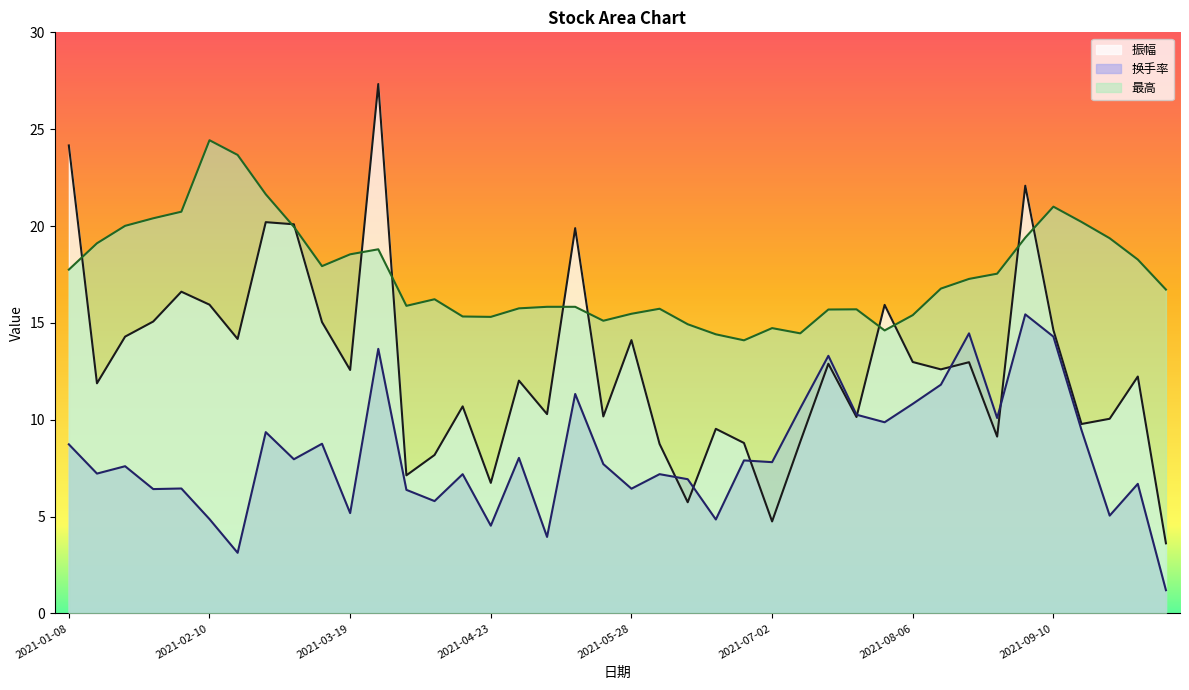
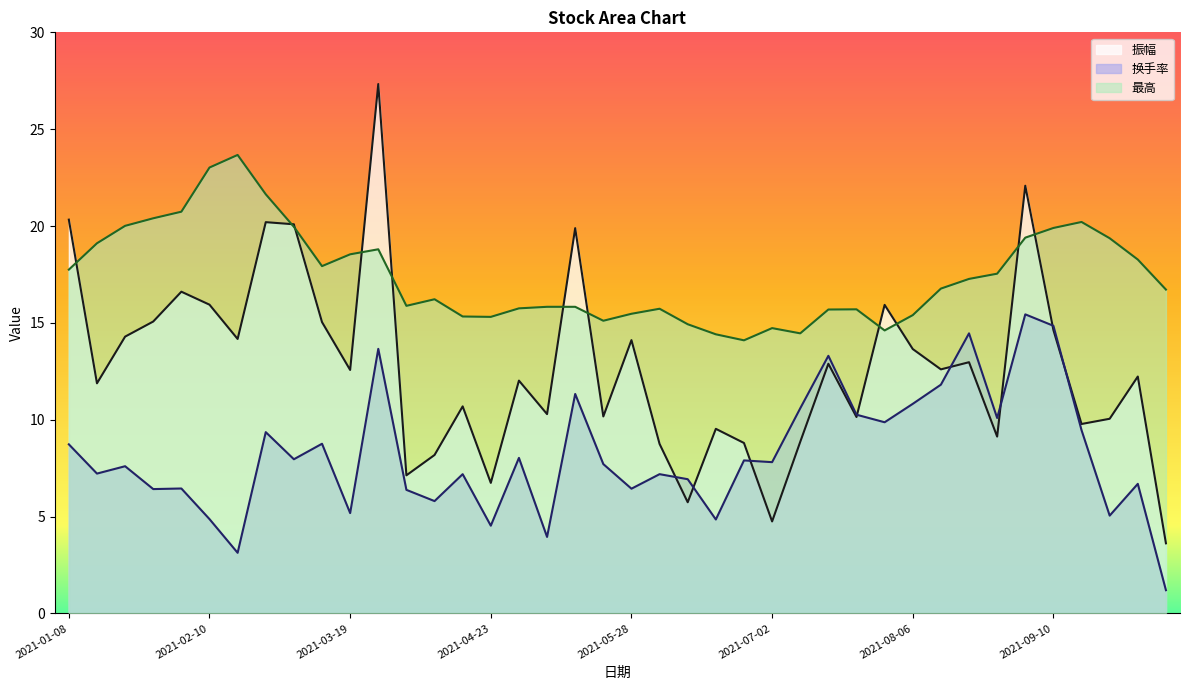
  {
    "振幅": {
-     "2021-01-08": 24.2,
+     "2021-01-08": 20.3,
      "2021-02-10": 15.9,
      "2021-03-19": 12.6,
      "2021-04-23": 6.7,
      "2021-05-28": 14.1,
      "2021-07-02": 4.8,
-     "2021-08-06": 13.0,
+     "2021-08-06": 13.7,
      "2021-09-10": 14.6
    },
    "换手率": {
      "2021-01-08": 8.7,
      "2021-02-10": 4.9,
      "2021-03-19": 5.2,
      "2021-04-23": 4.5,
      "2021-05-28": 6.4,
      "2021-07-02": 7.8,
      "2021-08-06": 10.8,
-     "2021-09-10": 14.3
+     "2021-09-10": 14.9
    },
    "最高": {
      "2021-01-08": 17.8,
-     "2021-02-10": 24.4,
+     "2021-02-10": 23.0,
      "2021-03-19": 18.5,
      "2021-04-23": 15.3,
      "2021-05-28": 15.5,
      "2021-07-02": 14.7,
      "2021-08-06": 15.4,
-     "2021-09-10": 21.0
+     "2021-09-10": 19.9
    }
  }
